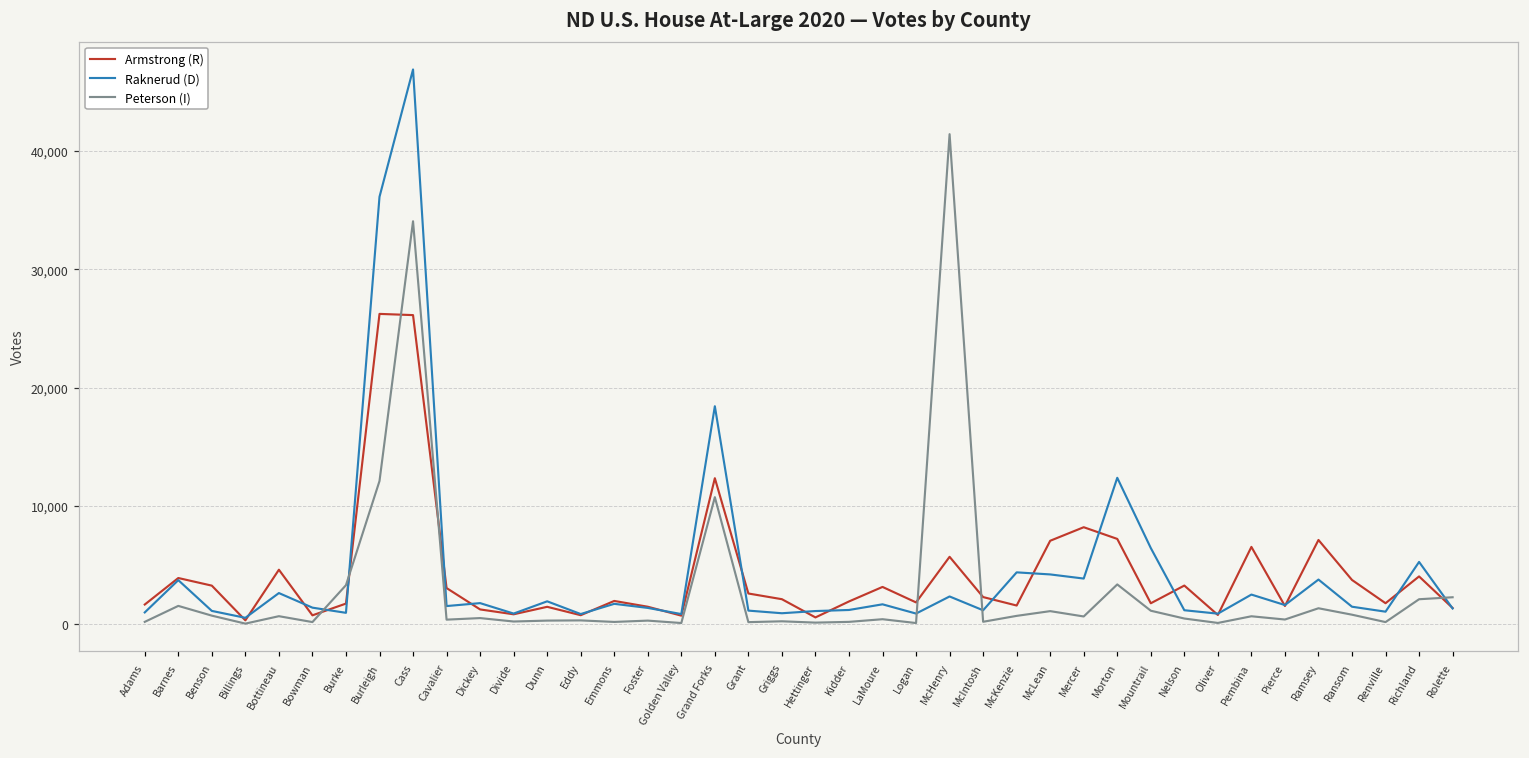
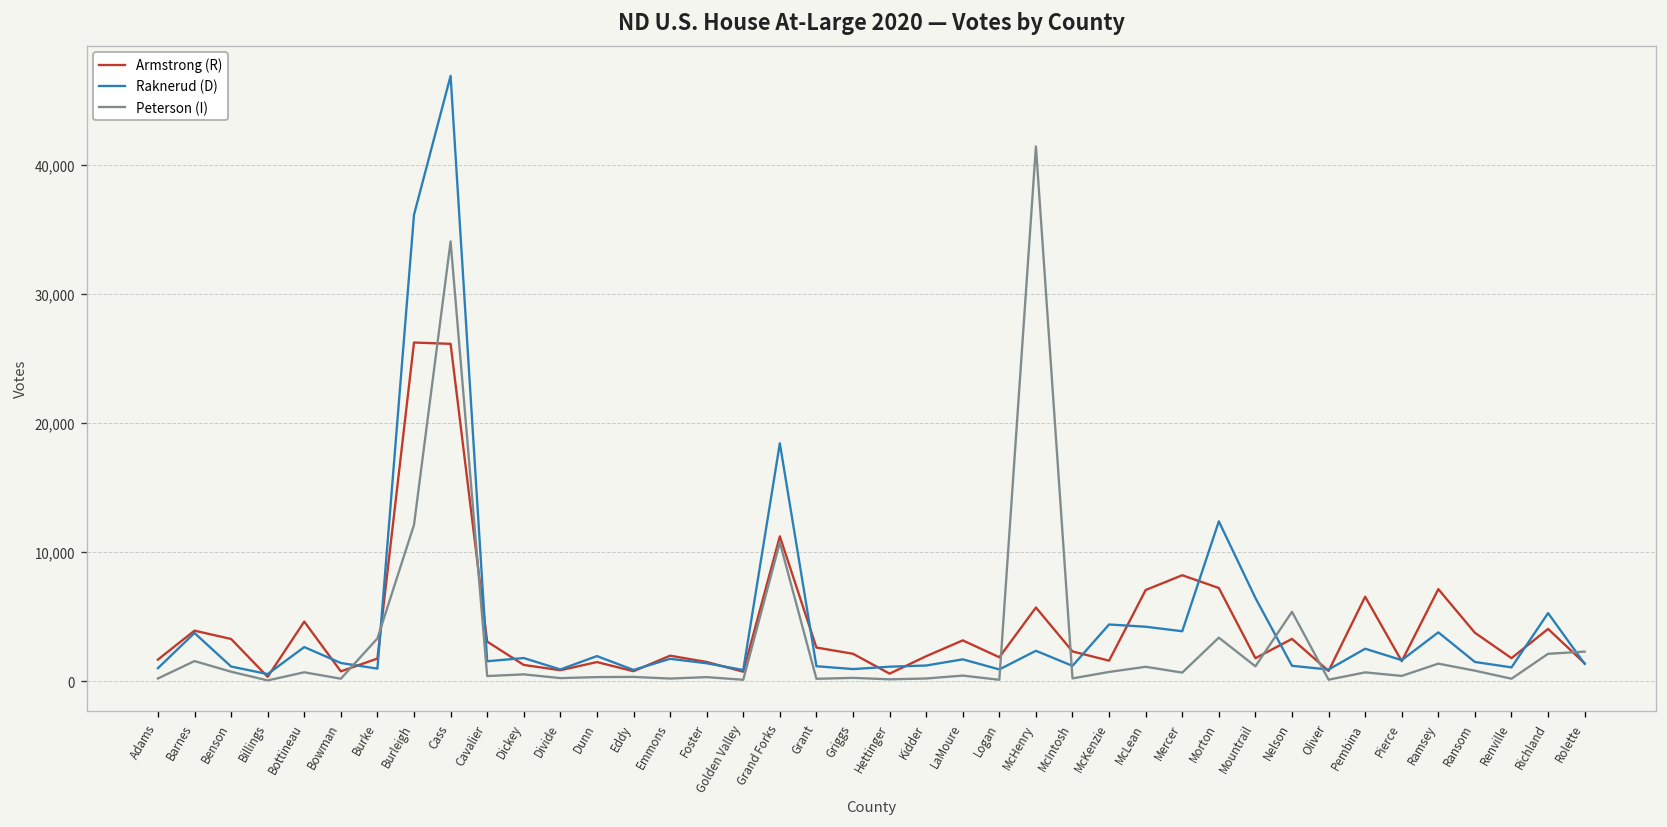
  {
    "Armstrong (R)": {
      "Adams": "1,700",
      "Benson": "3,300",
      "Bottineau": "4,600",
      "Bowman": "800",
      "Burke": "1,800",
      "Burleigh": "26,200",
      "Cass": "26,100",
      "Cavalier": "3,100",
      "Dickey": "1,300",
      "Dunn": "1,500",
      "Emmons": "2,000",
-     "Grand Forks": "12,300",
+     "Grand Forks": "11,200",
      "Grant": "2,600",
      "Griggs": "2,100",
      "Hettinger": "600",
      "Kidder": "1,900",
      "LaMoure": "3,200",
      "Logan": "1,900",
      "McHenry": "5,700",
      "McIntosh": "2,300",
      "McKenzie": "1,600",
      "McLean": "7,100",
      "Mercer": "8,200",
      "Morton": "7,200",
      "Mountrail": "1,800",
      "Nelson": "3,300",
      "Pembina": "6,500",
      "Ramsey": "7,100",
      "Ransom": "3,800",
      "Renville": "1,800",
      "Richland": "4,100"
    },
    "Raknerud (D)": {
      "Adams": "1,000",
      "Benson": "1,100",
      "Bottineau": "2,600",
      "Bowman": "1,400",
      "Burke": "1,000",
      "Burleigh": "36,100",
      "Cass": "46,900",
      "Cavalier": "1,500",
      "Dickey": "1,800",
      "Dunn": "1,900",
      "Emmons": "1,700",
      "Grand Forks": "18,400",
      "Grant": "1,200",
      "Griggs": "900",
      "Hettinger": "1,100",
      "Kidder": "1,200",
      "LaMoure": "1,700",
      "Logan": "900",
      "McHenry": "2,400",
      "McIntosh": "1,200",
      "McKenzie": "4,400",
      "McLean": "4,200",
      "Mercer": "3,900",
      "Morton": "12,400",
      "Mountrail": "6,400",
      "Nelson": "1,200",
      "Pembina": "2,500",
      "Ramsey": "3,800",
      "Ransom": "1,500",
      "Renville": "1,100",
      "Richland": "5,300"
    },
    "Peterson (I)": {
      "Adams": "200",
      "Barnes": "1,600",
      "Benson": "700",
      "Billings": "100",
      "Bottineau": "700",
      "Bowman": "200",
      "Burke": "3,300",
      "Burleigh": "12,100",
      "Cass": "34,100",
      "Cavalier": "400",
      "Dickey": "500",
      "Divide": "200",
      "Dunn": "300",
      "Eddy": "300",
      "Emmons": "200",
      "Foster": "300",
      "Golden Valley": "100",
      "Grand Forks": "10,700",
      "Grant": "200",
      "Griggs": "300",
      "Hettinger": "100",
      "Kidder": "200",
      "LaMoure": "400",
      "Logan": "100",
      "McHenry": "41,400",
      "McIntosh": "200",
      "McKenzie": "700",
      "McLean": "1,100",
      "Mercer": "700",
      "Morton": "3,400",
      "Mountrail": "1,200",
-     "Nelson": "500",
+     "Nelson": "5,400",
      "Oliver": "100",
      "Pembina": "700",
      "Pierce": "400",
      "Ramsey": "1,400",
      "Ransom": "800",
      "Renville": "200",
      "Richland": "2,100",
      "Rolette": "2,300"
    }
  }
